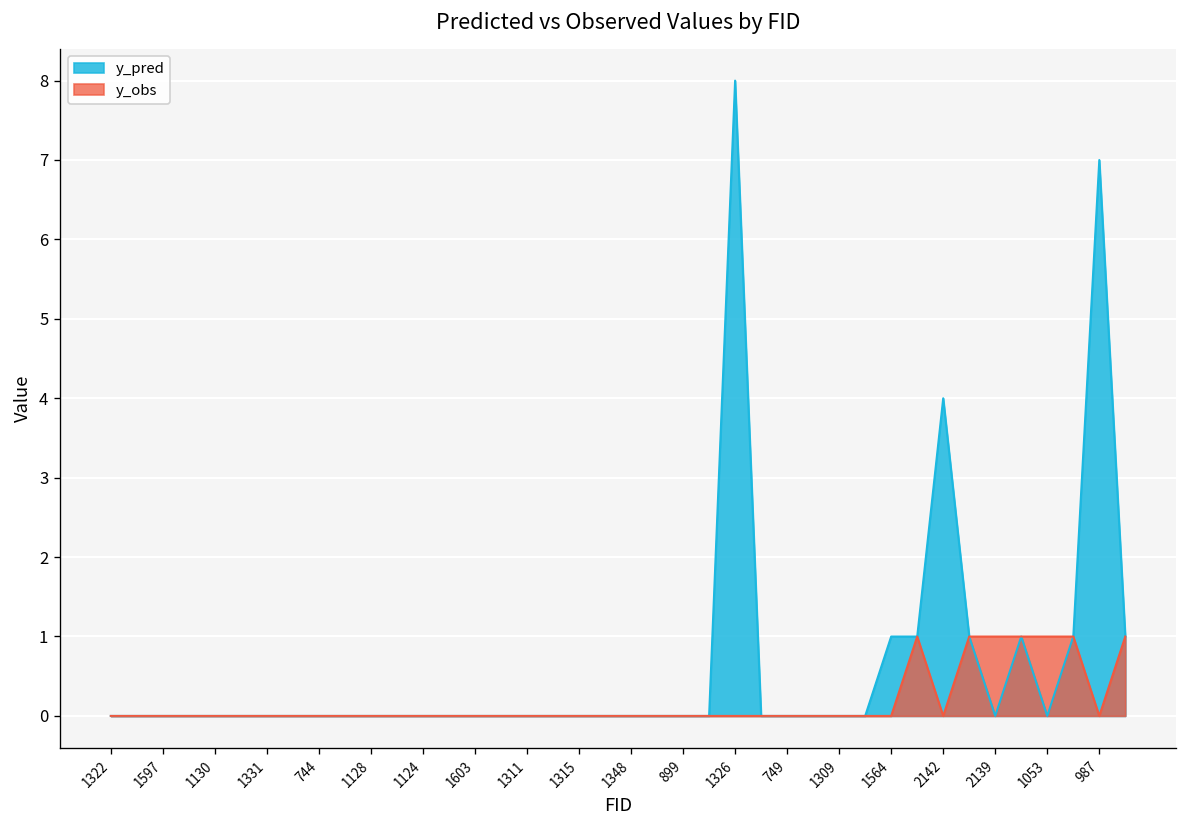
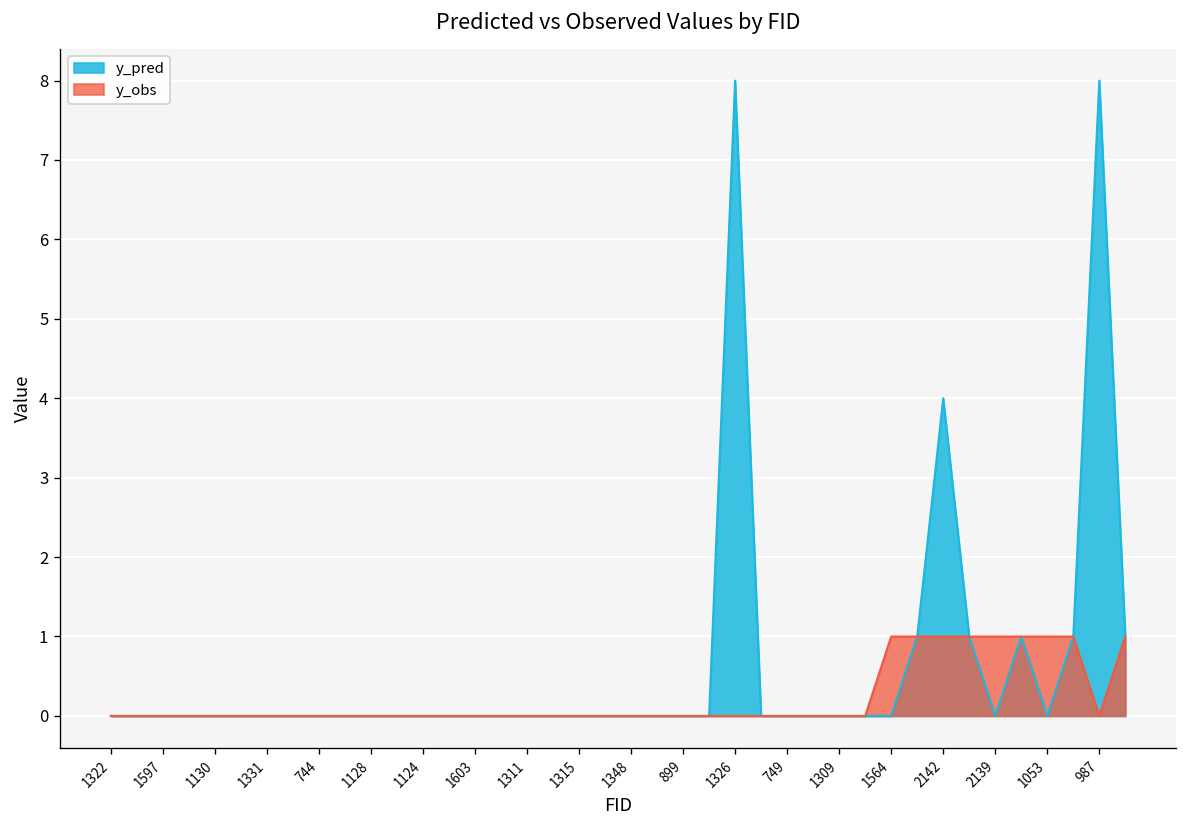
  {
    "y_pred": {
      "1326": 8,
-     "1564": 1,
+     "1564": 0,
      "2142": 4,
      "2139": 0,
      "1053": 0,
-     "987": 7
+     "987": 8
    },
    "y_obs": {
      "1326": 0,
-     "1564": 0,
-     "2142": 0,
+     "1564": 1,
+     "2142": 1,
      "2139": 1,
      "1053": 1,
      "987": 0
    }
  }
